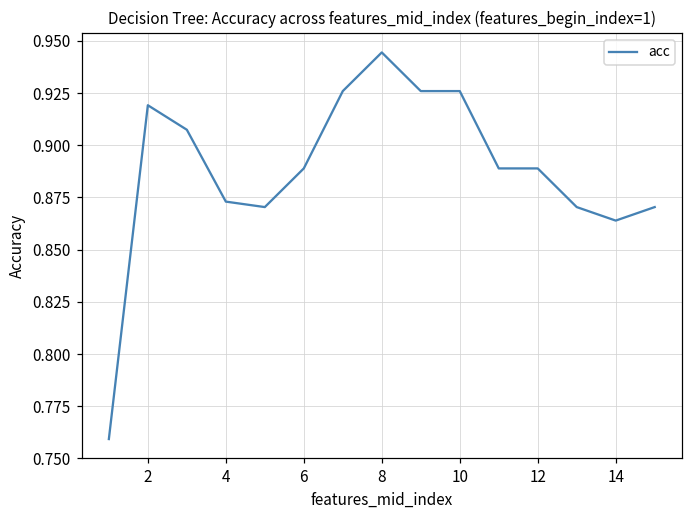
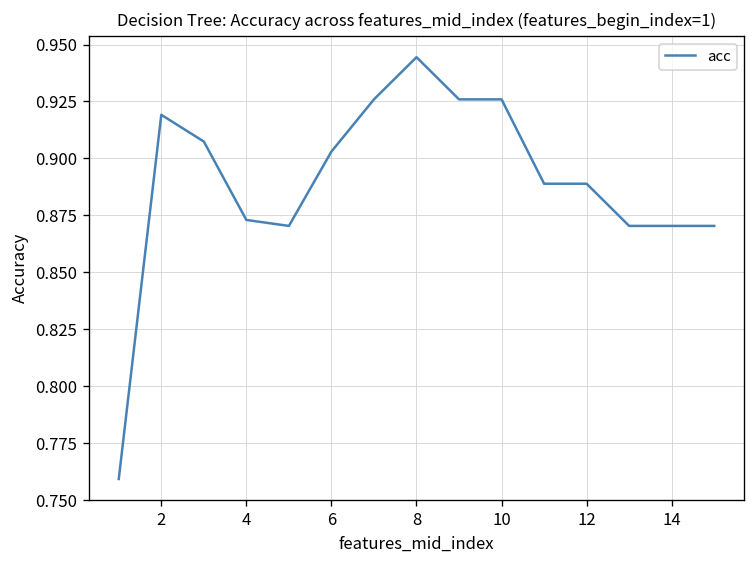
  {
    "2": 0.919,
    "4": 0.873,
-   "6": 0.889,
+   "6": 0.903,
    "8": 0.944,
    "10": 0.926,
    "12": 0.889,
-   "14": 0.864
+   "14": 0.870
  }
